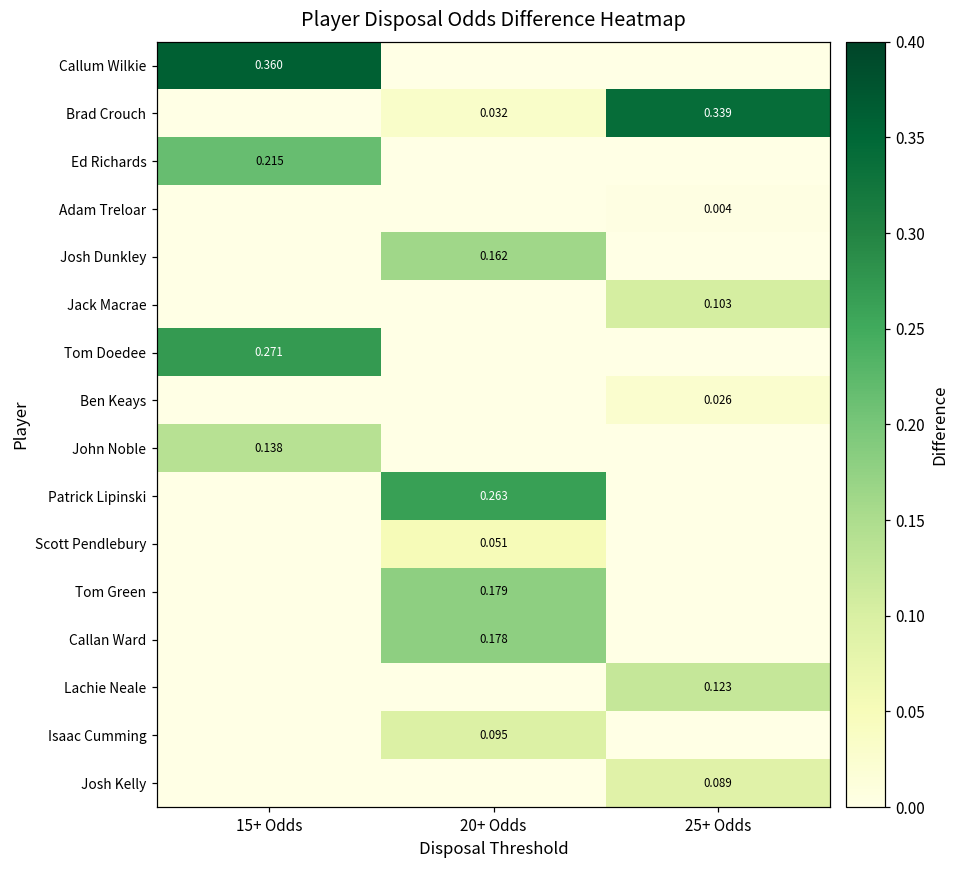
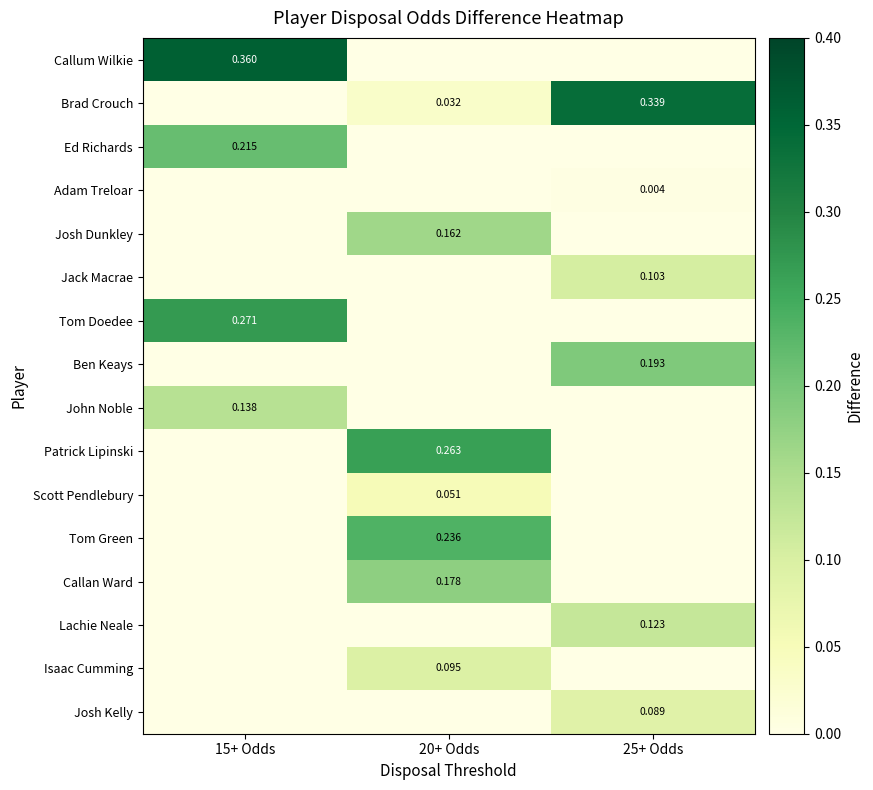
  {
    "Callum Wilkie": {
      "15+ Odds": 0.360
    },
    "Brad Crouch": {
      "20+ Odds": 0.032,
      "25+ Odds": 0.339
    },
    "Ed Richards": {
      "15+ Odds": 0.215
    },
    "Adam Treloar": {
      "25+ Odds": 0.004
    },
    "Josh Dunkley": {
      "20+ Odds": 0.162
    },
    "Jack Macrae": {
      "25+ Odds": 0.103
    },
    "Tom Doedee": {
      "15+ Odds": 0.271
    },
    "Ben Keays": {
-     "25+ Odds": 0.026
+     "25+ Odds": 0.193
    },
    "John Noble": {
      "15+ Odds": 0.138
    },
    "Patrick Lipinski": {
      "20+ Odds": 0.263
    },
    "Scott Pendlebury": {
      "20+ Odds": 0.051
    },
    "Tom Green": {
-     "20+ Odds": 0.179
+     "20+ Odds": 0.236
    },
    "Callan Ward": {
      "20+ Odds": 0.178
    },
    "Lachie Neale": {
      "25+ Odds": 0.123
    },
    "Isaac Cumming": {
      "20+ Odds": 0.095
    },
    "Josh Kelly": {
      "25+ Odds": 0.089
    }
  }
